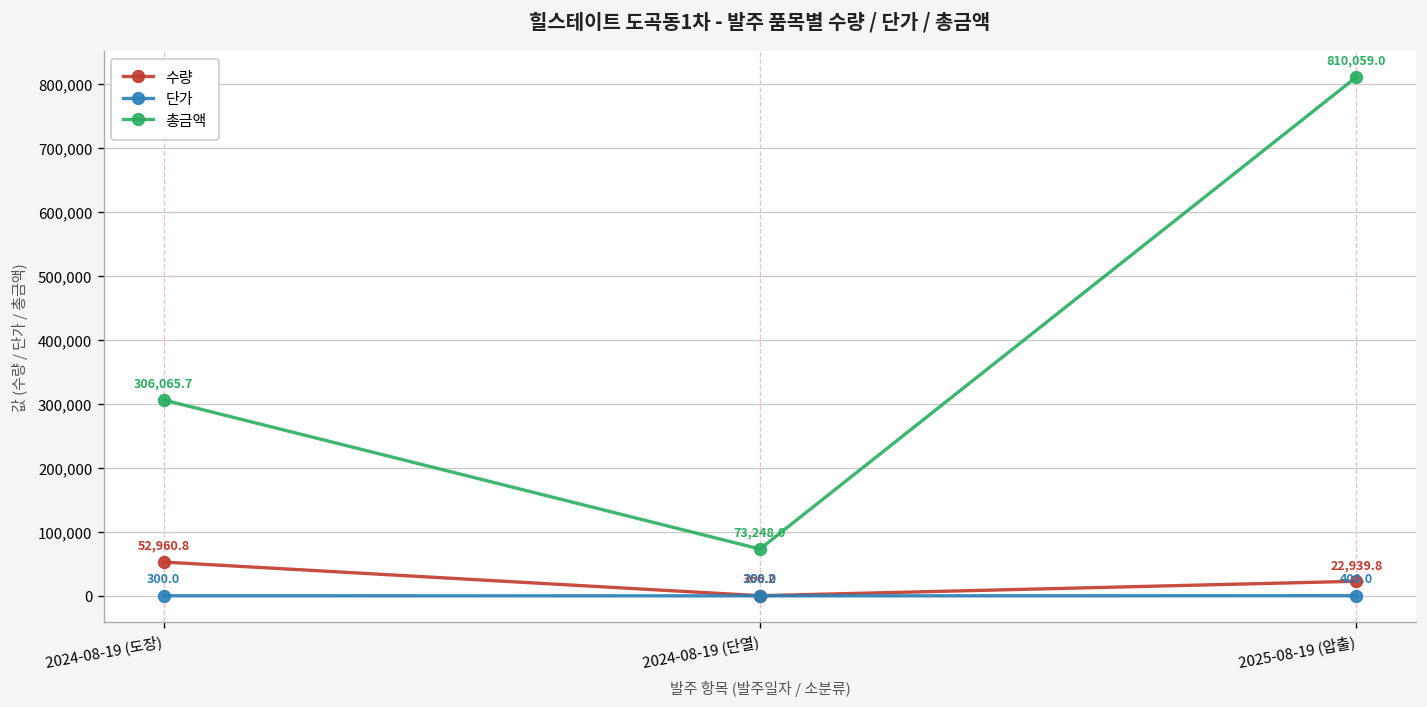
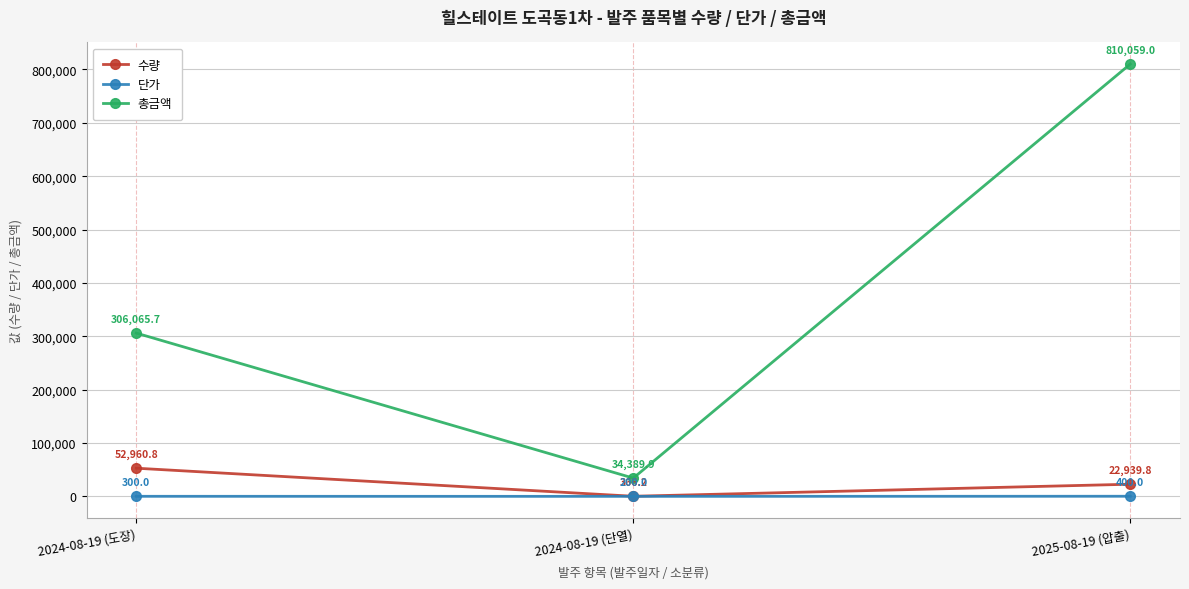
  {
    "수량": {
      "2024-08-19 (도장)": "52,960.8",
      "2025-08-19 (압출)": "22,939.8"
    },
    "단가": {
      "2024-08-19 (도장)": "300.0"
    },
    "총금액": {
      "2024-08-19 (도장)": "306,065.7",
-     "2024-08-19 (단열)": "73,248.0",
+     "2024-08-19 (단열)": "34,389.9",
      "2025-08-19 (압출)": "810,059.0"
    }
  }
